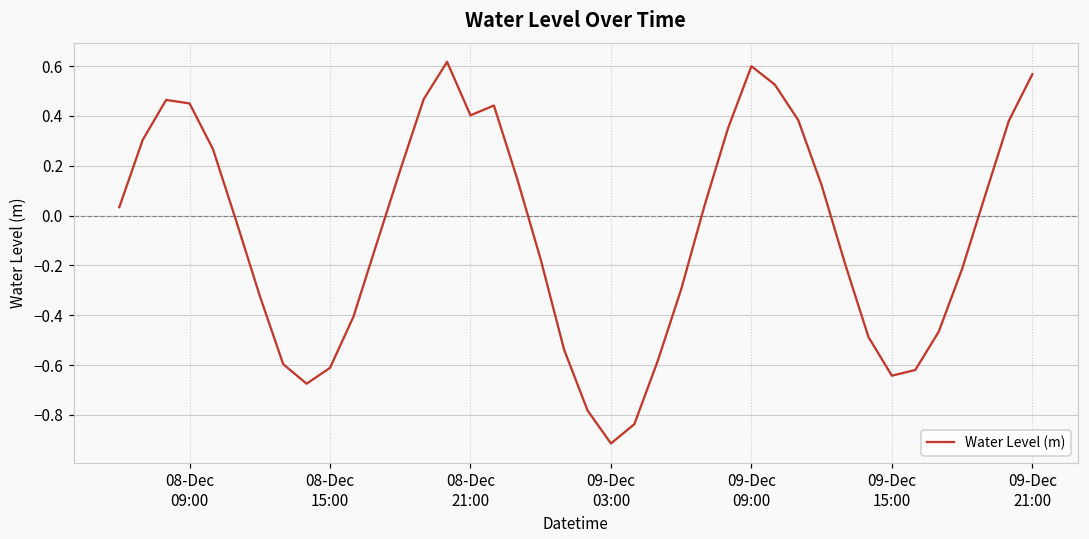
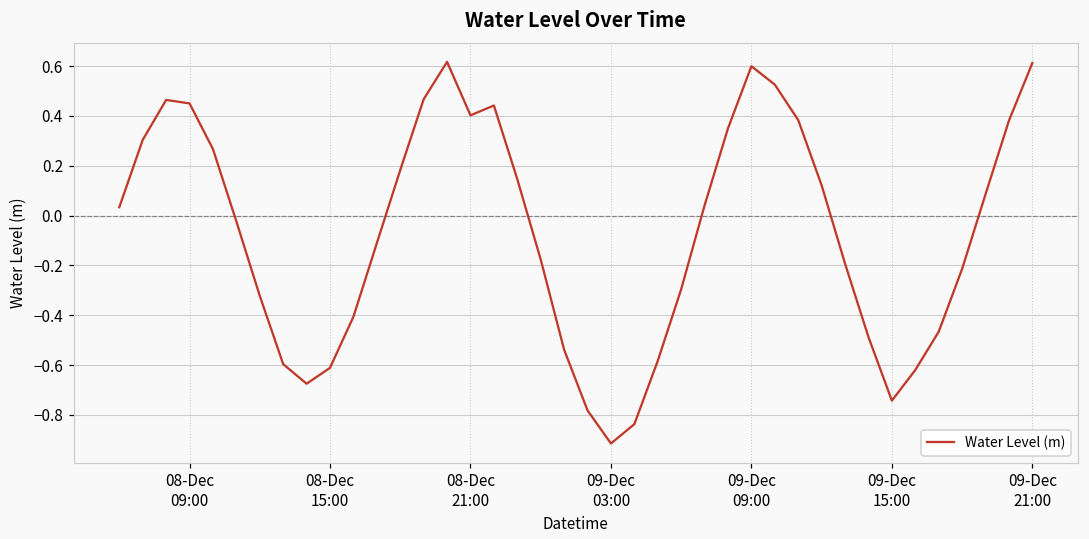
  {
    "08-Dec 09:00": 0.45,
    "08-Dec 15:00": -0.61,
    "08-Dec 21:00": 0.40,
    "09-Dec 03:00": -0.92,
    "09-Dec 09:00": 0.60,
-   "09-Dec 15:00": -0.64,
-   "09-Dec 21:00": 0.57
+   "09-Dec 15:00": -0.74,
+   "09-Dec 21:00": 0.61
  }
